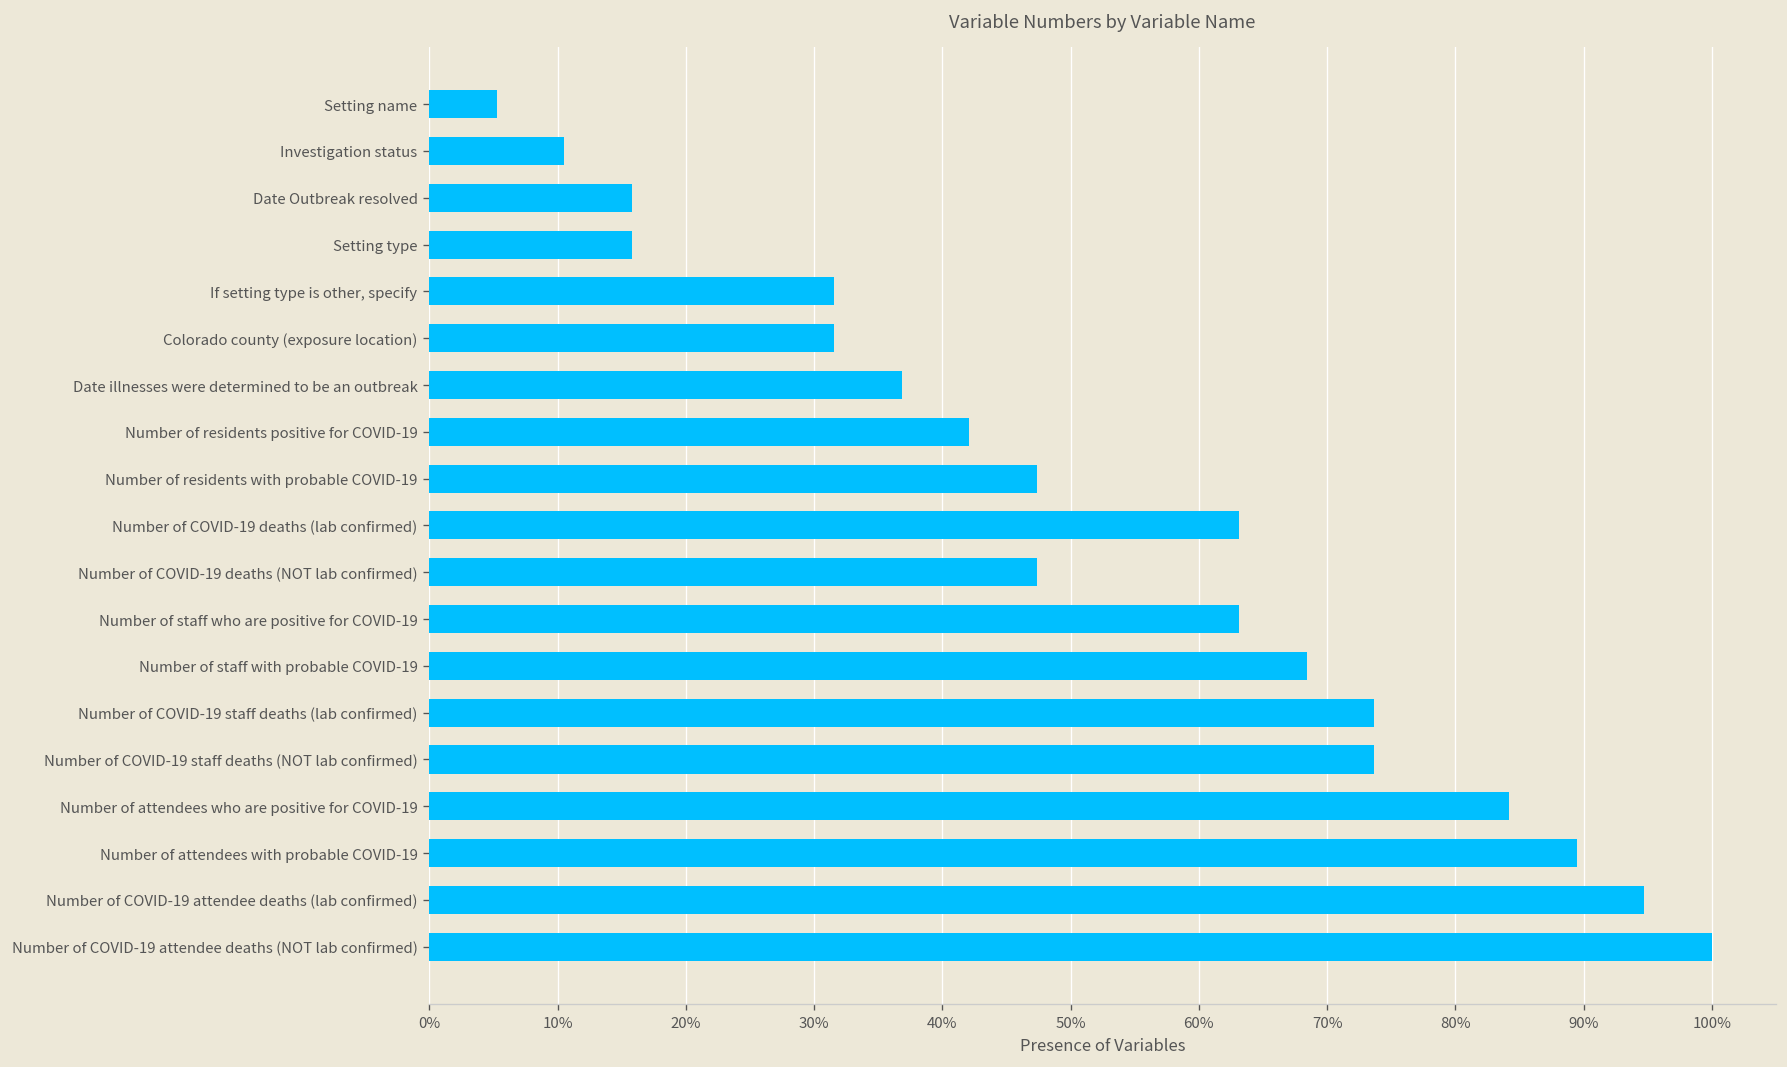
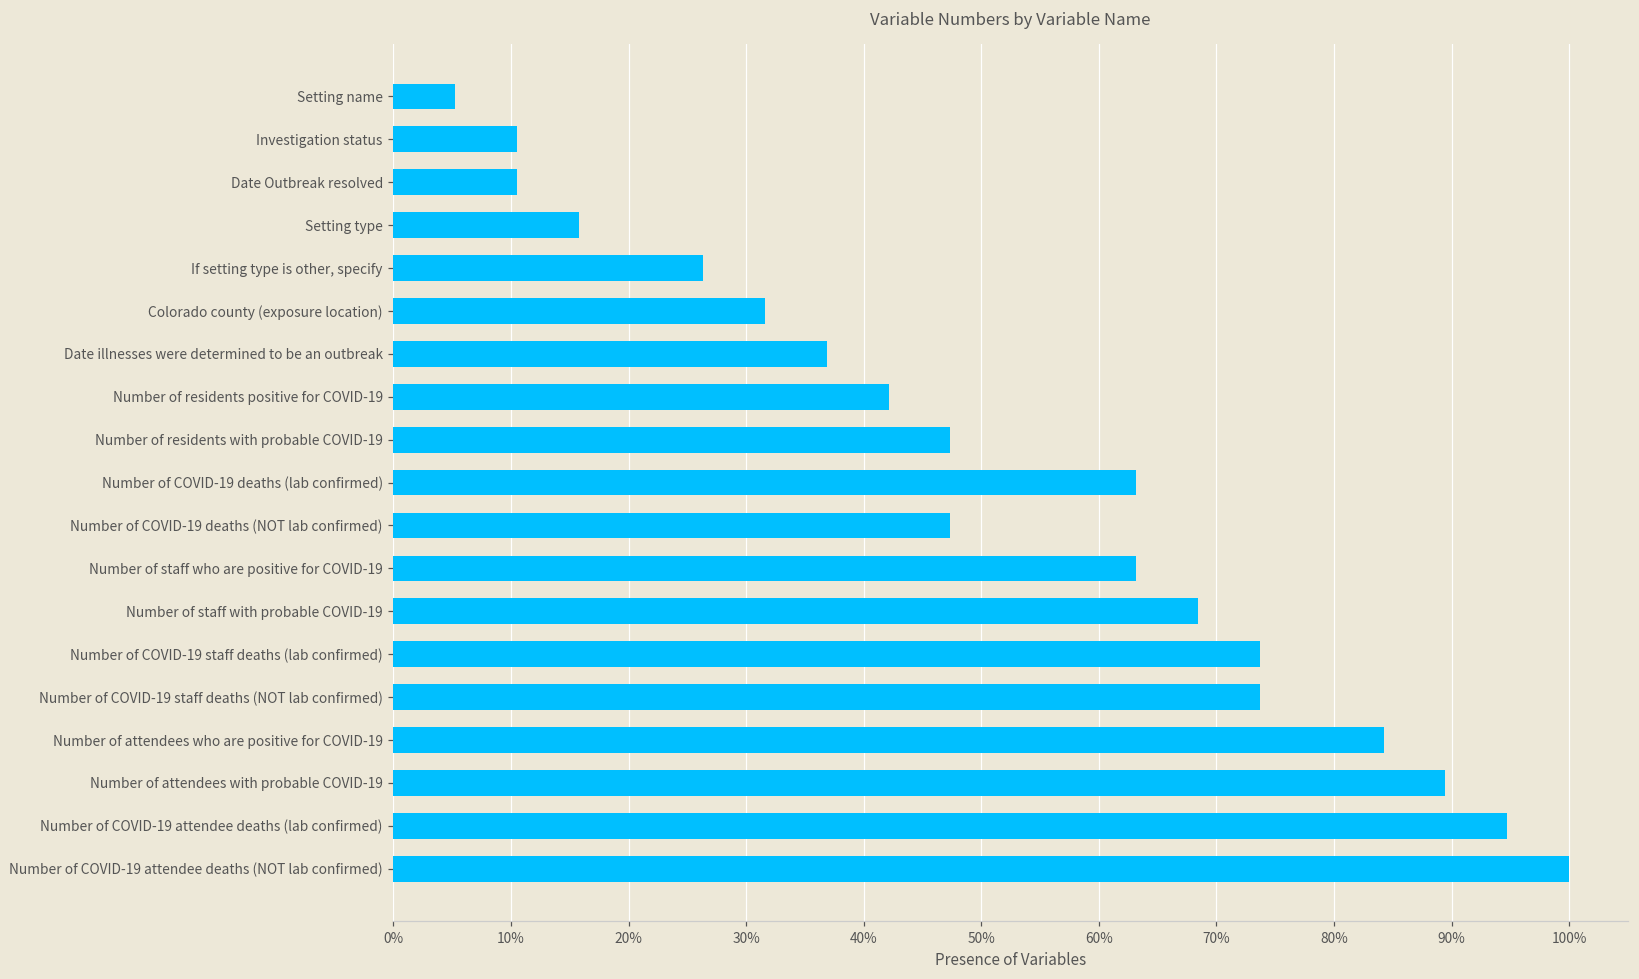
  {
    "Setting name": "5.3%",
    "Investigation status": "10.5%",
-   "Date Outbreak resolved": "15.8%",
+   "Date Outbreak resolved": "10.5%",
    "Setting type": "15.8%",
-   "If setting type is other, specify": "31.6%",
+   "If setting type is other, specify": "26.3%",
    "Colorado county (exposure location)": "31.6%",
    "Date illnesses were determined to be an outbreak": "36.8%",
    "Number of residents positive for COVID-19": "42.1%",
    "Number of residents with probable COVID-19": "47.4%",
    "Number of COVID-19 deaths (lab confirmed)": "63.2%",
    "Number of COVID-19 deaths (NOT lab confirmed)": "47.4%",
    "Number of staff who are positive for COVID-19": "63.2%",
    "Number of staff with probable COVID-19": "68.4%",
    "Number of COVID-19 staff deaths (lab confirmed)": "73.7%",
    "Number of COVID-19 staff deaths (NOT lab confirmed)": "73.7%",
    "Number of attendees who are positive for COVID-19": "84.2%",
    "Number of attendees with probable COVID-19": "89.5%",
    "Number of COVID-19 attendee deaths (lab confirmed)": "94.7%",
    "Number of COVID-19 attendee deaths (NOT lab confirmed)": "100.0%"
  }
